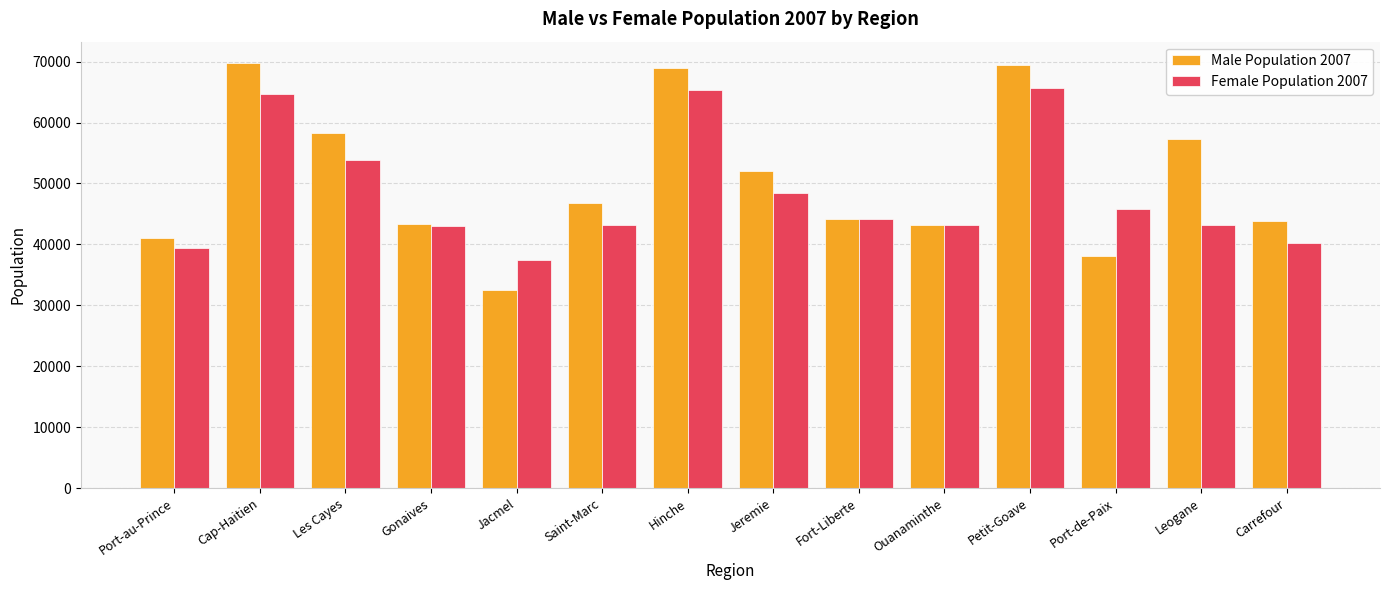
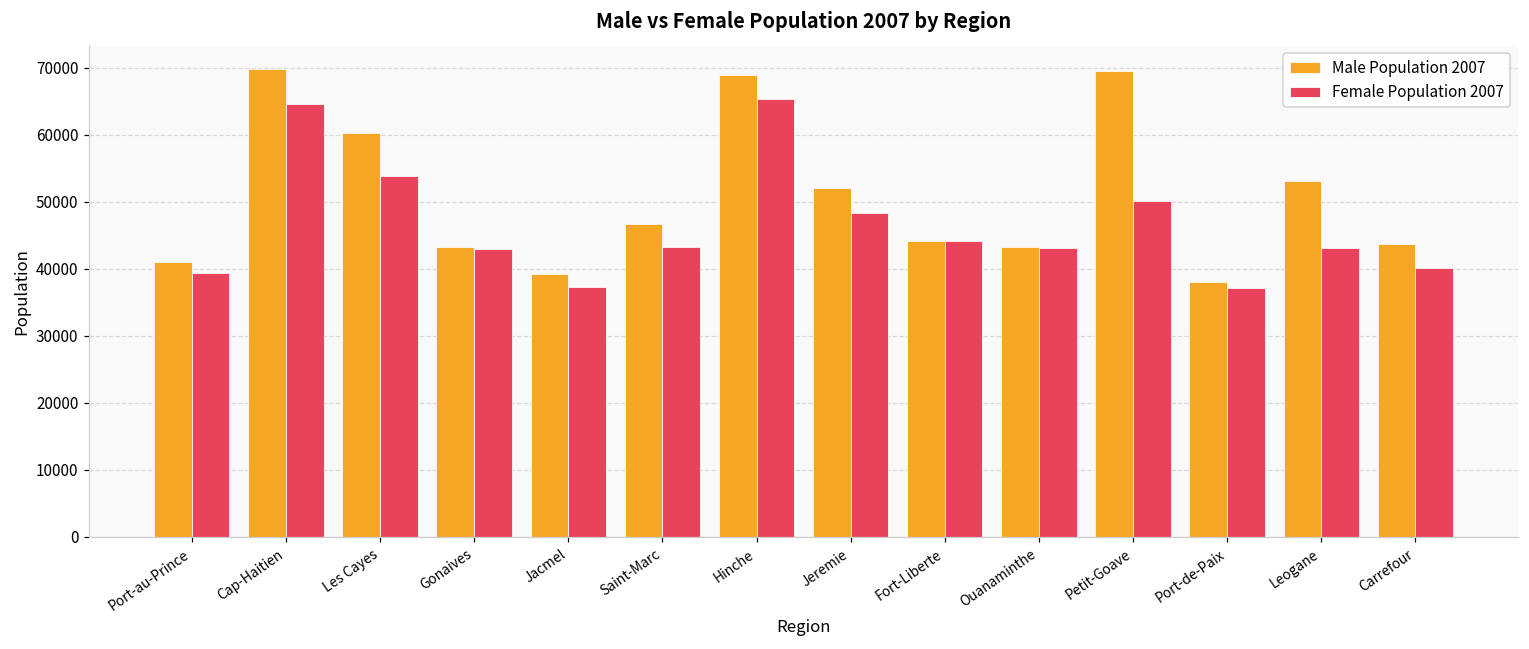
  {
    "Male Population 2007": {
      "Port-au-Prince": 41000,
      "Cap-Haitien": 70000,
-     "Les Cayes": 58000,
+     "Les Cayes": 60000,
      "Gonaives": 43000,
-     "Jacmel": 33000,
+     "Jacmel": 39000,
      "Saint-Marc": 47000,
      "Hinche": 69000,
      "Jeremie": 52000,
      "Fort-Liberte": 44000,
      "Ouanaminthe": 43000,
      "Petit-Goave": 69000,
      "Port-de-Paix": 38000,
-     "Leogane": 57000,
+     "Leogane": 53000,
      "Carrefour": 44000
    },
    "Female Population 2007": {
      "Port-au-Prince": 39000,
      "Cap-Haitien": 65000,
      "Les Cayes": 54000,
      "Gonaives": 43000,
      "Jacmel": 37000,
      "Saint-Marc": 43000,
      "Hinche": 65000,
      "Jeremie": 48000,
      "Fort-Liberte": 44000,
      "Ouanaminthe": 43000,
-     "Petit-Goave": 66000,
-     "Port-de-Paix": 46000,
+     "Petit-Goave": 50000,
+     "Port-de-Paix": 37000,
      "Leogane": 43000,
      "Carrefour": 40000
    }
  }
